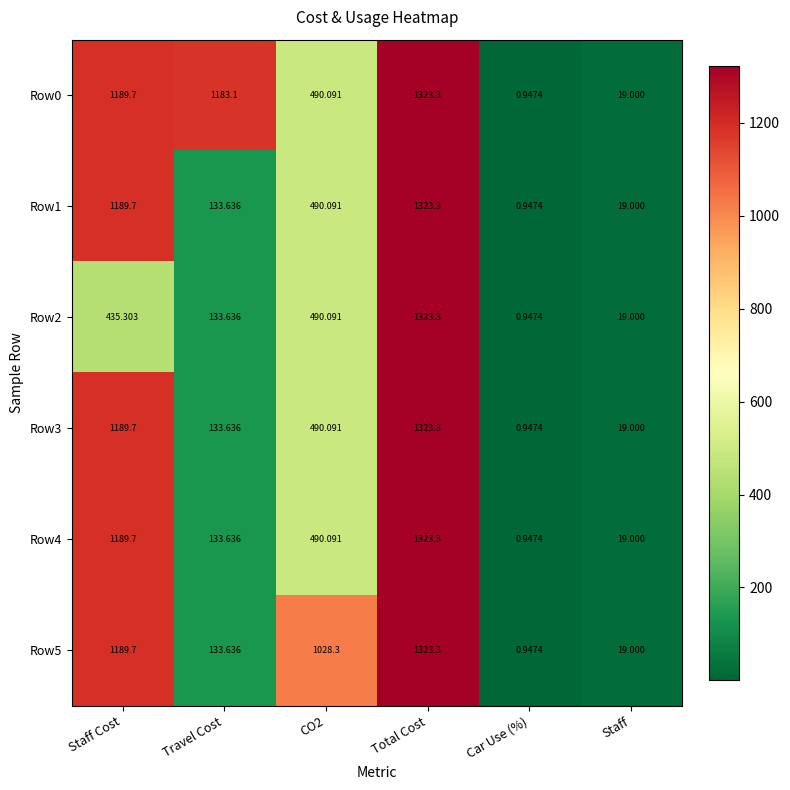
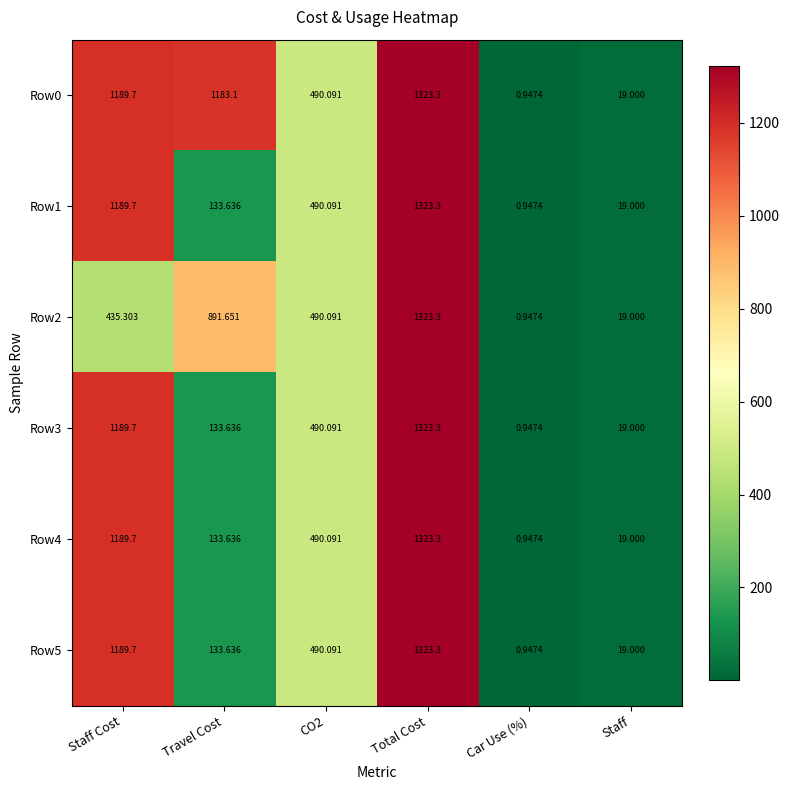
  {
    "Row0": {
      "Staff Cost": 1189.7,
      "Travel Cost": 1183.1,
      "CO2": 490.091,
      "Total Cost": 1323.3,
      "Car Use (%)": 0.9474,
      "Staff": 19.000
    },
    "Row1": {
      "Staff Cost": 1189.7,
      "Travel Cost": 133.636,
      "CO2": 490.091,
      "Total Cost": 1323.3,
      "Car Use (%)": 0.9474,
      "Staff": 19.000
    },
    "Row2": {
      "Staff Cost": 435.303,
-     "Travel Cost": 133.636,
+     "Travel Cost": 891.651,
      "CO2": 490.091,
      "Total Cost": 1323.3,
      "Car Use (%)": 0.9474,
      "Staff": 19.000
    },
    "Row3": {
      "Staff Cost": 1189.7,
      "Travel Cost": 133.636,
      "CO2": 490.091,
      "Total Cost": 1323.3,
      "Car Use (%)": 0.9474,
      "Staff": 19.000
    },
    "Row4": {
      "Staff Cost": 1189.7,
      "Travel Cost": 133.636,
      "CO2": 490.091,
      "Total Cost": 1323.3,
      "Car Use (%)": 0.9474,
      "Staff": 19.000
    },
    "Row5": {
      "Staff Cost": 1189.7,
      "Travel Cost": 133.636,
-     "CO2": 1028.3,
+     "CO2": 490.091,
      "Total Cost": 1323.3,
      "Car Use (%)": 0.9474,
      "Staff": 19.000
    }
  }
